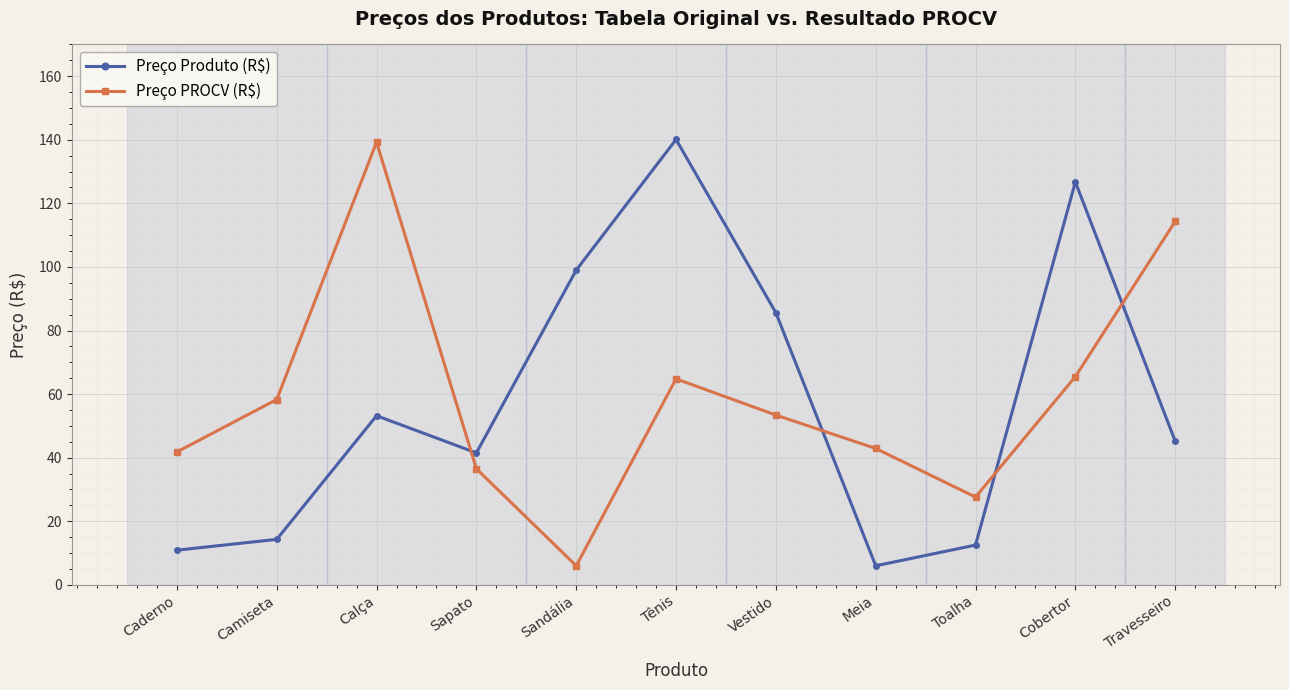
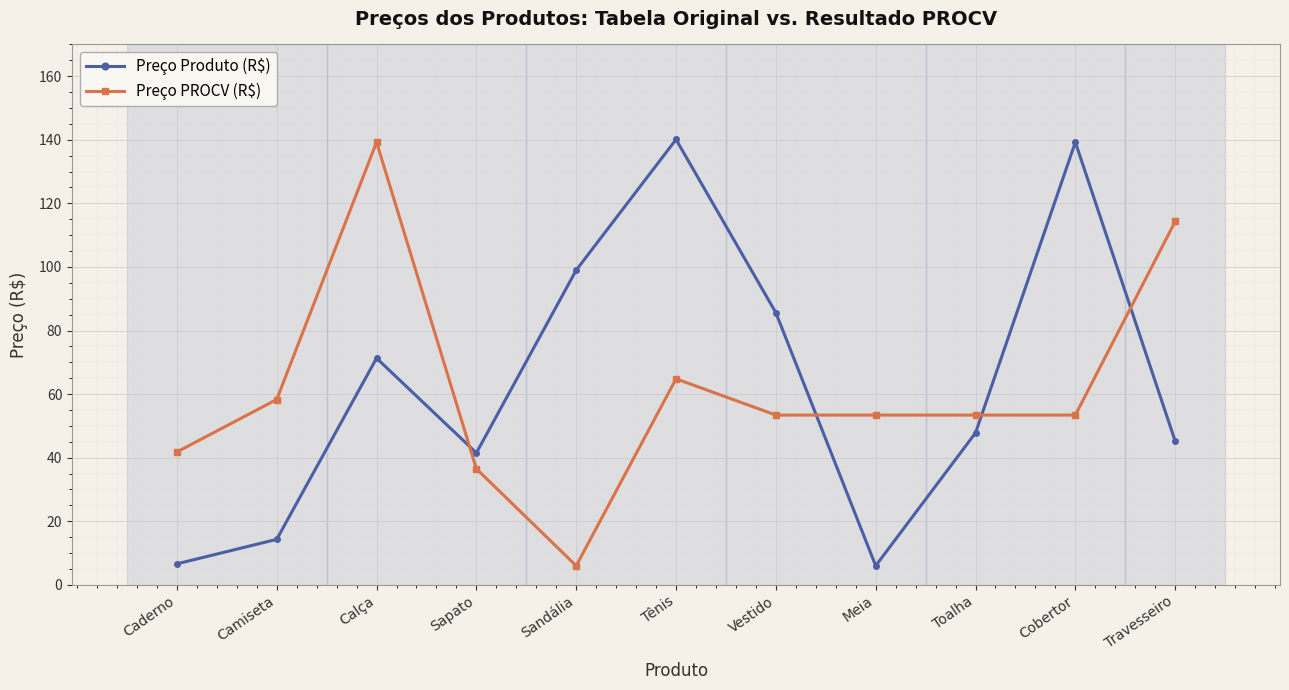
  {
    "Preço Produto (R$)": {
-     "Caderno": 11,
+     "Caderno": 7,
      "Camiseta": 14,
-     "Calça": 53,
+     "Calça": 71,
      "Sapato": 42,
      "Sandália": 99,
      "Tênis": 140,
      "Vestido": 86,
      "Meia": 6,
-     "Toalha": 13,
-     "Cobertor": 127,
+     "Toalha": 48,
+     "Cobertor": 139,
      "Travesseiro": 45
    },
    "Preço PROCV (R$)": {
      "Caderno": 42,
      "Camiseta": 58,
      "Calça": 139,
      "Sapato": 37,
      "Sandália": 6,
      "Tênis": 65,
      "Vestido": 53,
-     "Meia": 43,
-     "Toalha": 28,
-     "Cobertor": 66,
+     "Meia": 53,
+     "Toalha": 53,
+     "Cobertor": 53,
      "Travesseiro": 114
    }
  }
